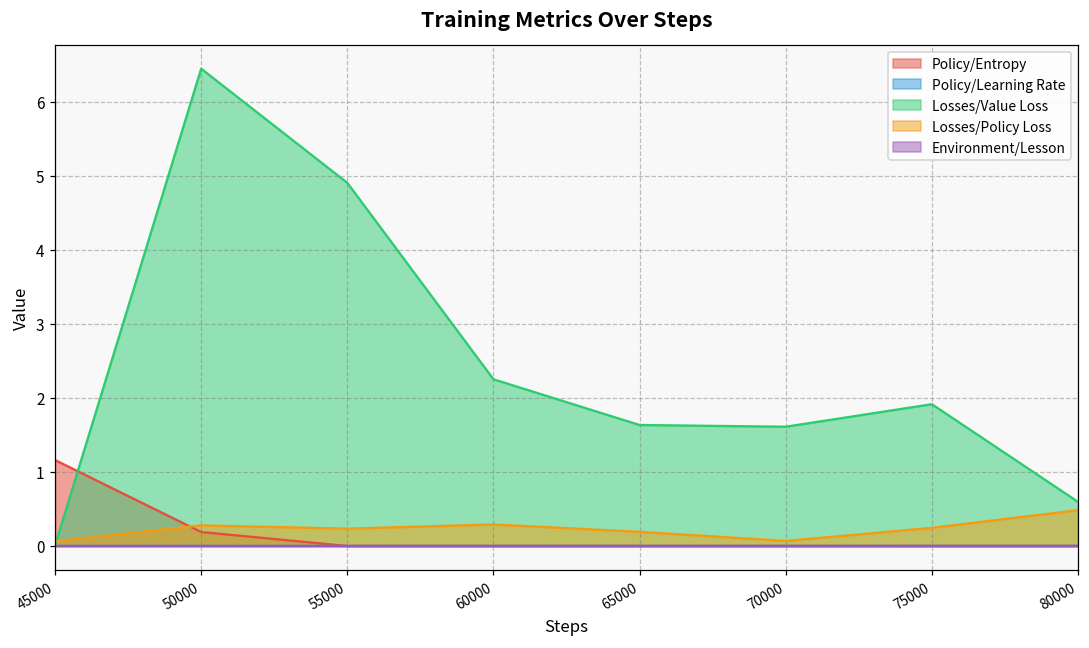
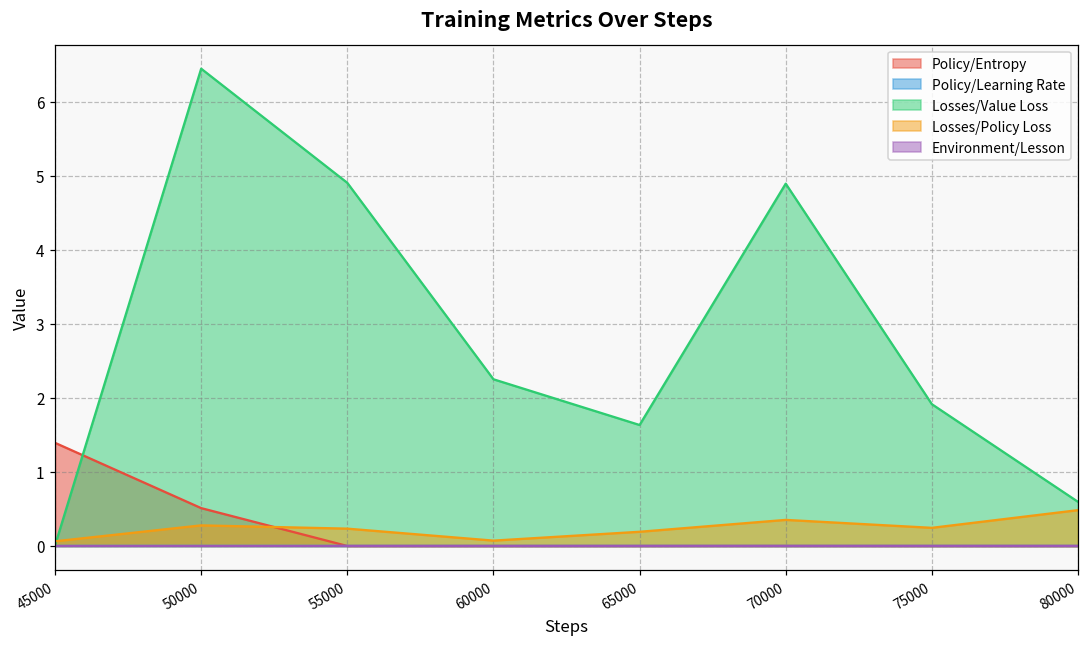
  {
    "Policy/Entropy": {
-     "45000": 1.2,
-     "50000": 0.2
+     "45000": 1.4,
+     "50000": 0.5
    },
    "Losses/Value Loss": {
      "50000": 6.4,
      "55000": 4.9,
      "60000": 2.3,
      "65000": 1.6,
-     "70000": 1.6,
+     "70000": 4.9,
      "75000": 1.9,
      "80000": 0.6
    },
    "Losses/Policy Loss": {
      "45000": 0.1,
      "50000": 0.3,
      "55000": 0.2,
-     "60000": 0.3,
+     "60000": 0.1,
      "65000": 0.2,
-     "70000": 0.1,
+     "70000": 0.4,
      "75000": 0.2,
      "80000": 0.5
    },
    "Environment/Lesson": {
      "50000": 0.0
    }
  }
